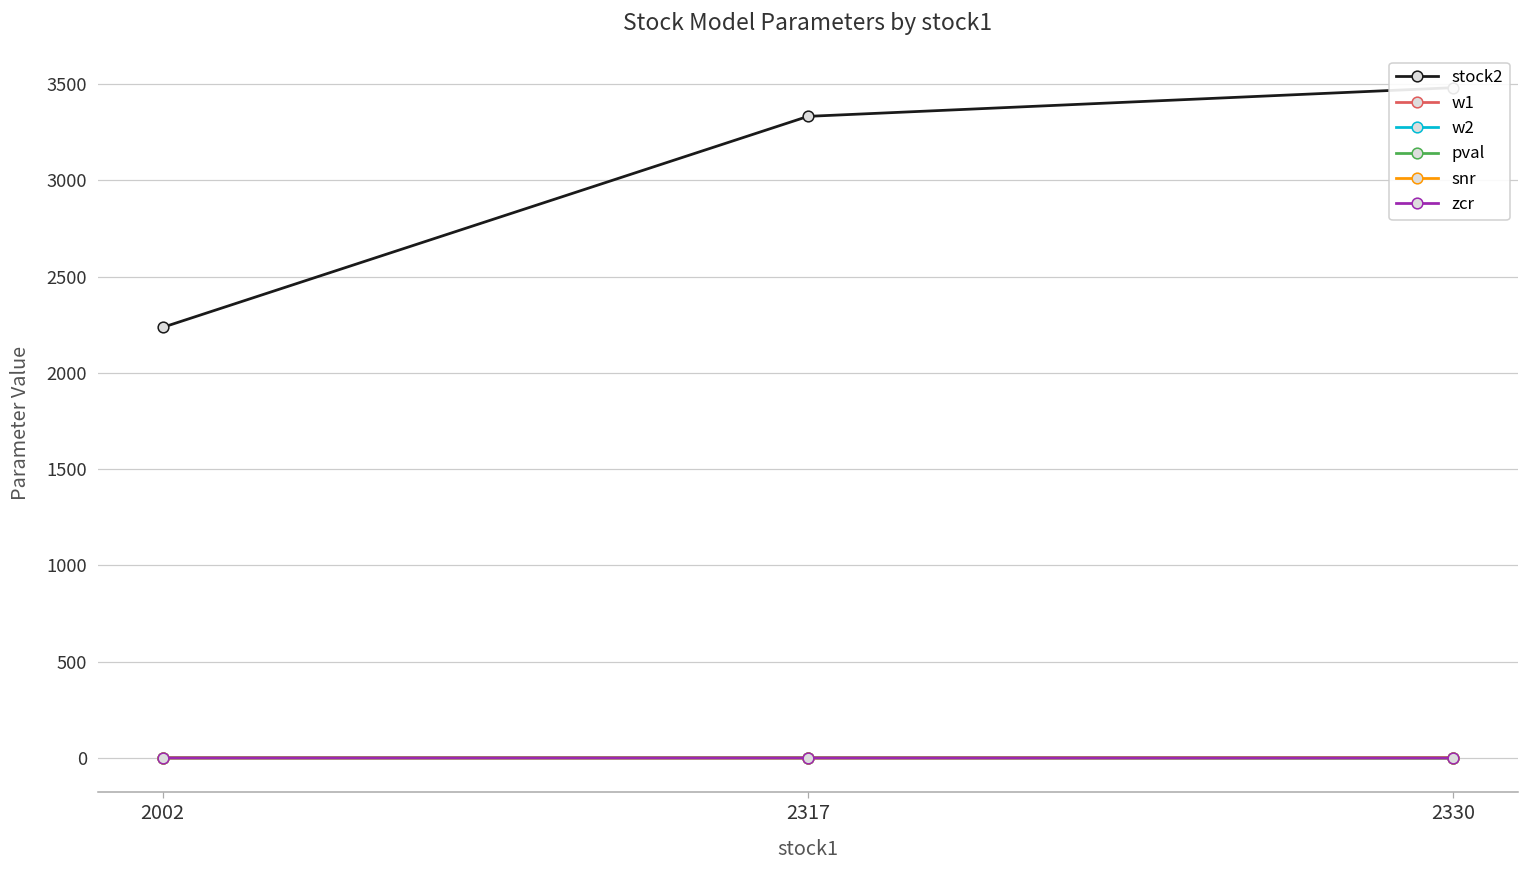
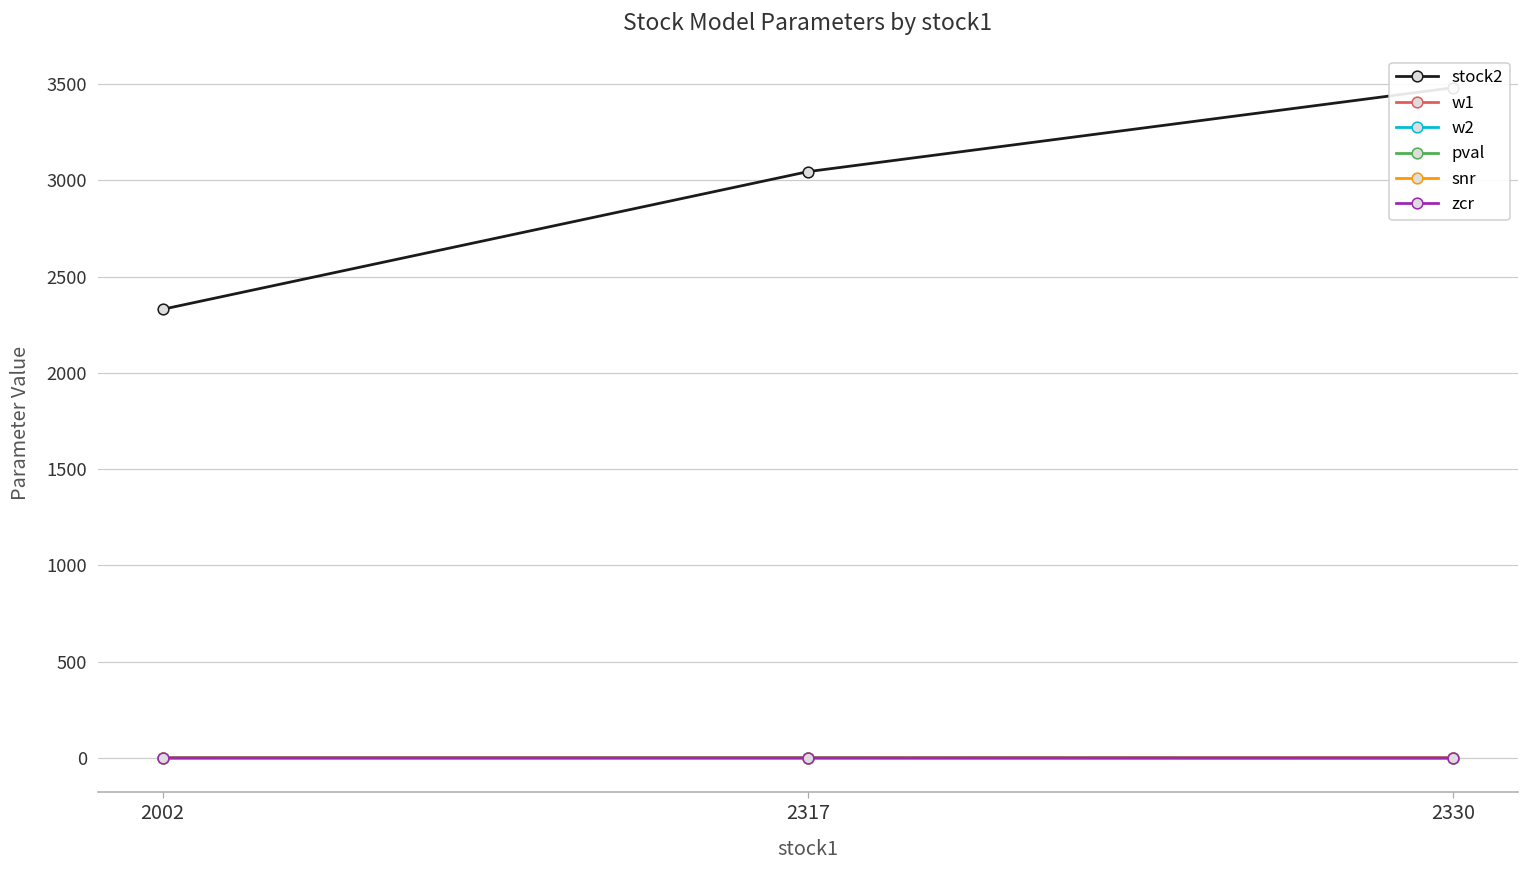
  {
    "stock2": {
-     "2002": 2240,
-     "2317": 3330
+     "2002": 2330,
+     "2317": 3050
    },
    "zcr": {
      "2002": 0,
      "2317": 0,
      "2330": 0
    }
  }
